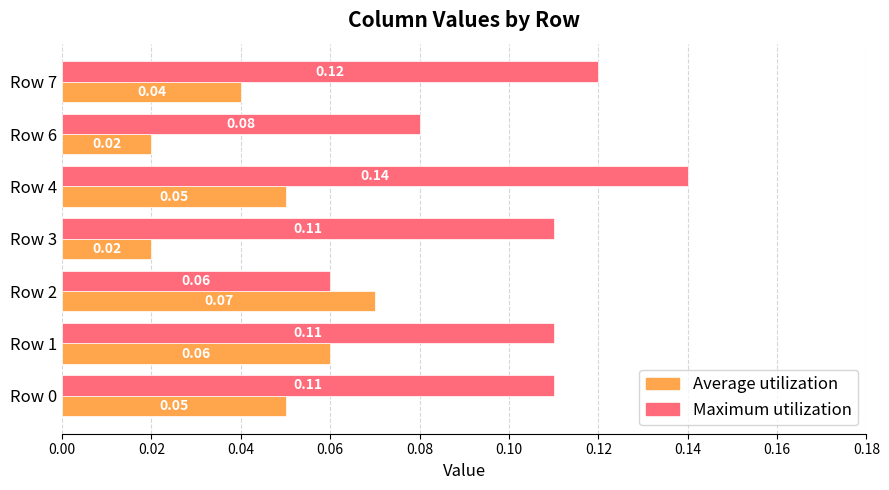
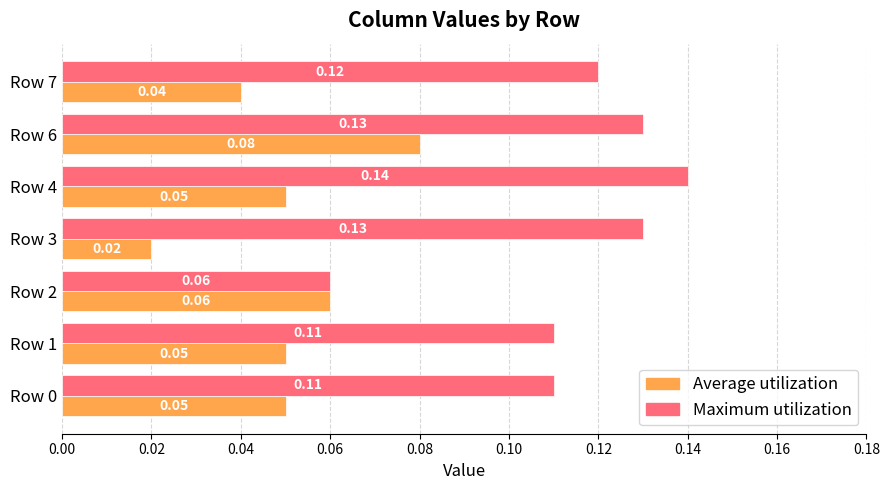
  {
    "Average utilization": {
      "Row 7": 0.04,
-     "Row 6": 0.02,
+     "Row 6": 0.08,
      "Row 4": 0.05,
      "Row 3": 0.02,
-     "Row 2": 0.07,
-     "Row 1": 0.06,
+     "Row 2": 0.06,
+     "Row 1": 0.05,
      "Row 0": 0.05
    },
    "Maximum utilization": {
      "Row 7": 0.12,
-     "Row 6": 0.08,
+     "Row 6": 0.13,
      "Row 4": 0.14,
-     "Row 3": 0.11,
+     "Row 3": 0.13,
      "Row 2": 0.06,
      "Row 1": 0.11,
      "Row 0": 0.11
    }
  }
